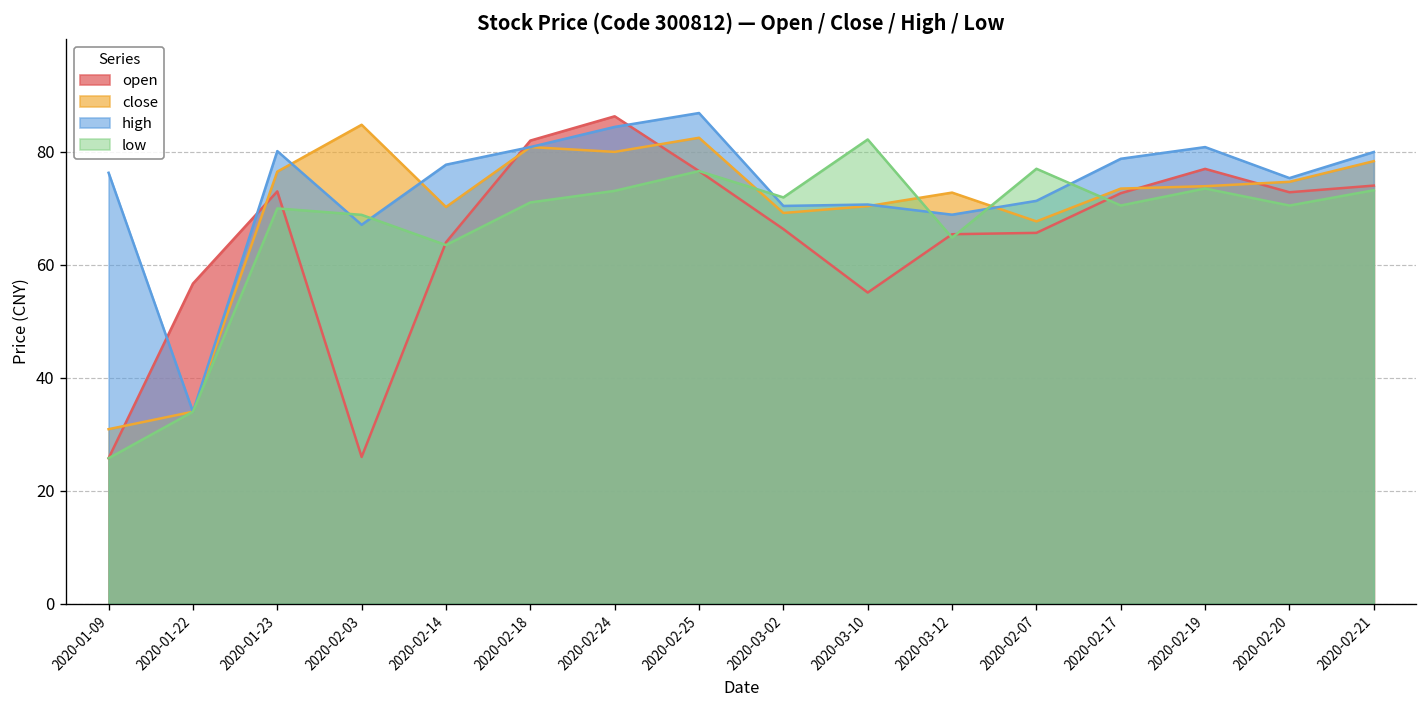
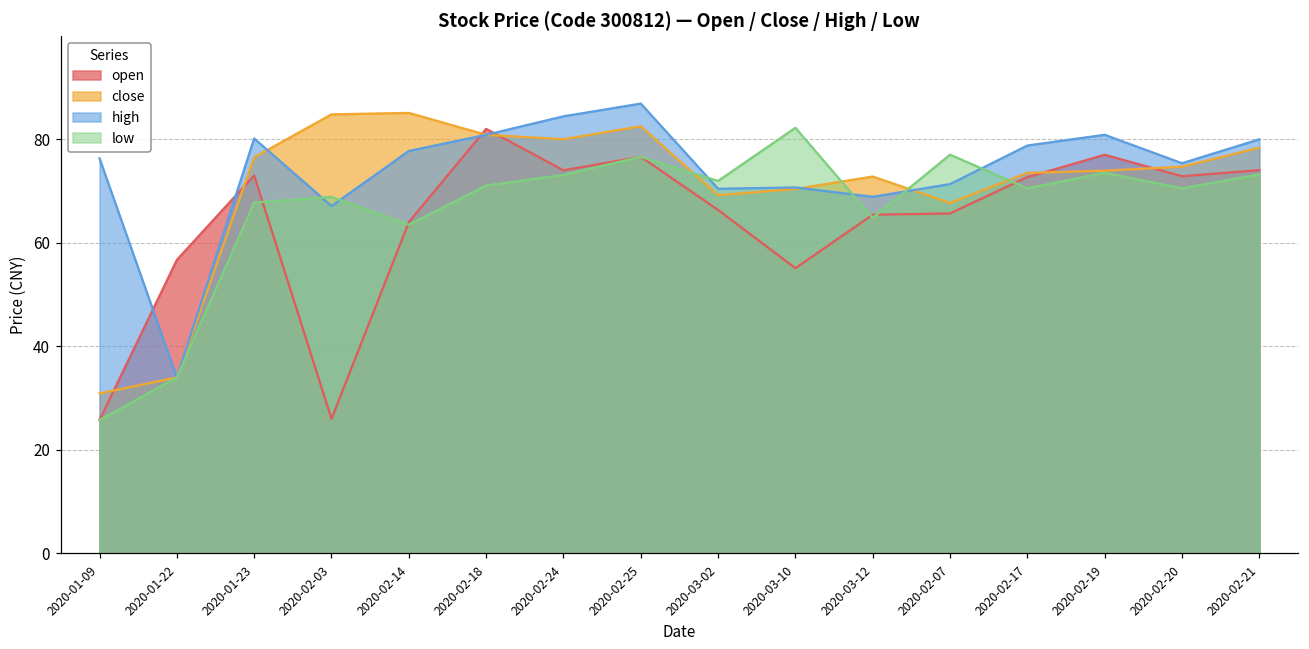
  {
    "open": {
      "2020-01-22": 57,
      "2020-01-23": 73,
      "2020-02-03": 26,
      "2020-02-18": 82,
-     "2020-02-24": 86,
+     "2020-02-24": 74,
      "2020-03-02": 66,
      "2020-03-10": 55,
      "2020-03-12": 65,
      "2020-02-07": 66,
      "2020-02-17": 73,
      "2020-02-19": 77,
      "2020-02-20": 73,
      "2020-02-21": 74
    },
    "close": {
      "2020-01-09": 31,
      "2020-01-23": 77,
      "2020-02-03": 85,
-     "2020-02-14": 70,
+     "2020-02-14": 85,
      "2020-02-24": 80,
      "2020-02-25": 83,
      "2020-03-02": 69,
      "2020-03-12": 73,
      "2020-02-07": 68,
      "2020-02-17": 74,
      "2020-02-20": 75,
      "2020-02-21": 78
    },
    "high": {
      "2020-01-09": 76,
      "2020-01-23": 80,
      "2020-02-03": 67,
      "2020-02-14": 78,
      "2020-02-24": 84,
      "2020-02-25": 87,
      "2020-03-02": 70,
      "2020-03-12": 69,
      "2020-02-07": 71,
      "2020-02-17": 79,
      "2020-02-19": 81,
      "2020-02-20": 75,
      "2020-02-21": 80
    },
    "low": {
-     "2020-01-23": 70,
+     "2020-01-23": 68,
      "2020-02-03": 69,
      "2020-02-18": 71,
      "2020-02-24": 73,
      "2020-03-02": 72,
      "2020-03-10": 82,
      "2020-03-12": 65,
      "2020-02-07": 77,
      "2020-02-17": 71,
      "2020-02-20": 71,
      "2020-02-21": 73
    }
  }
